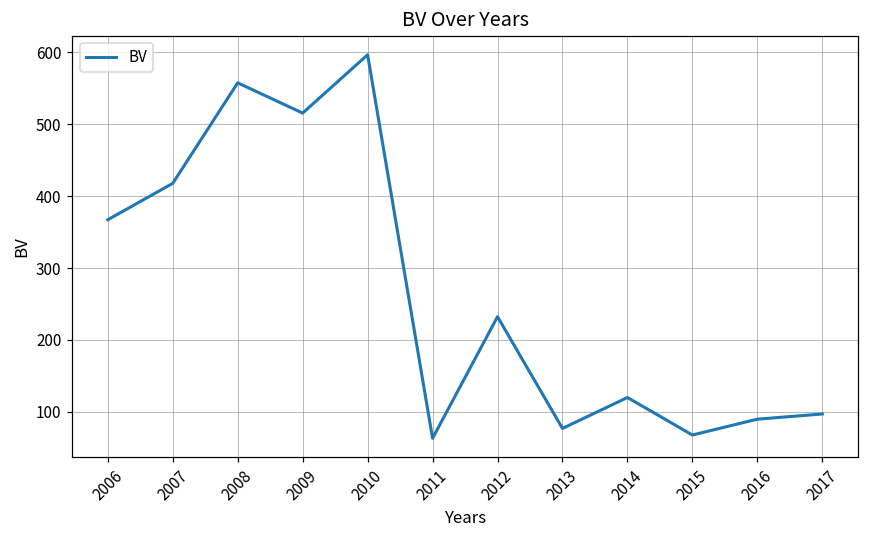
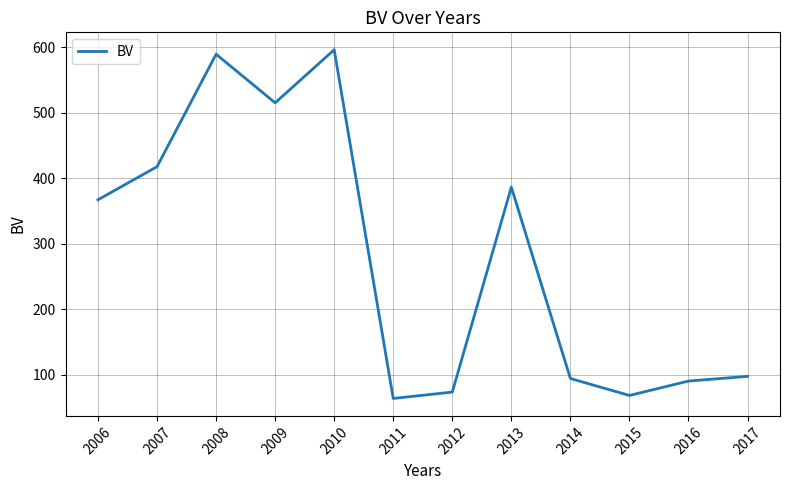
  {
    "2006": 370,
    "2007": 420,
-   "2008": 560,
+   "2008": 590,
    "2009": 520,
    "2010": 600,
    "2011": 60,
-   "2012": 230,
-   "2013": 80,
-   "2014": 120,
+   "2012": 70,
+   "2013": 390,
+   "2014": 90,
    "2015": 70,
    "2016": 90,
    "2017": 100
  }
